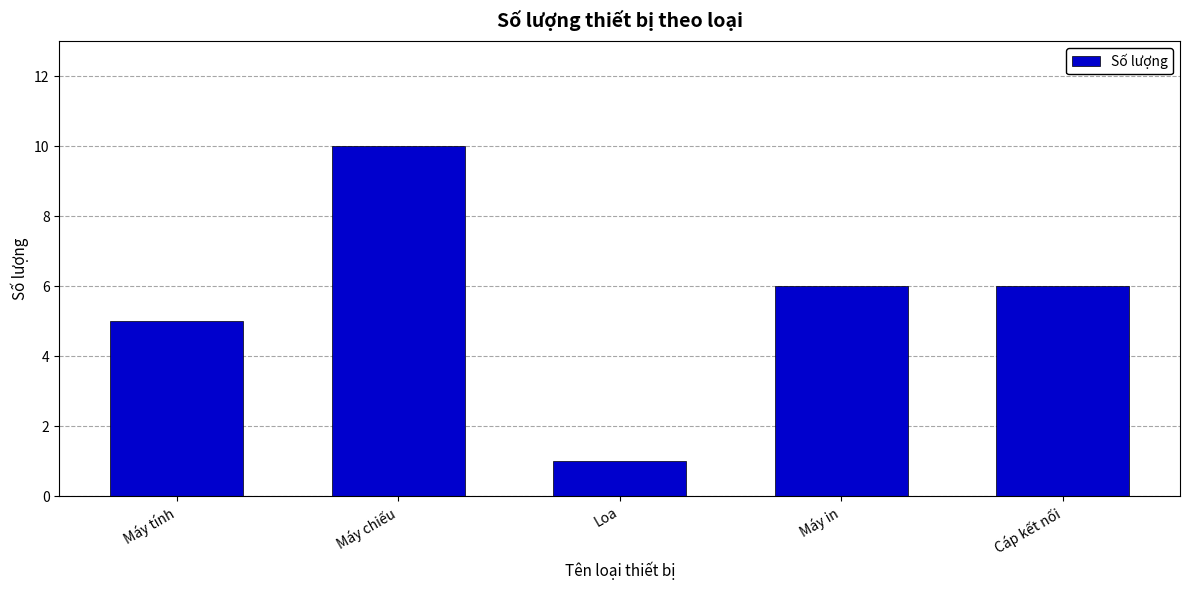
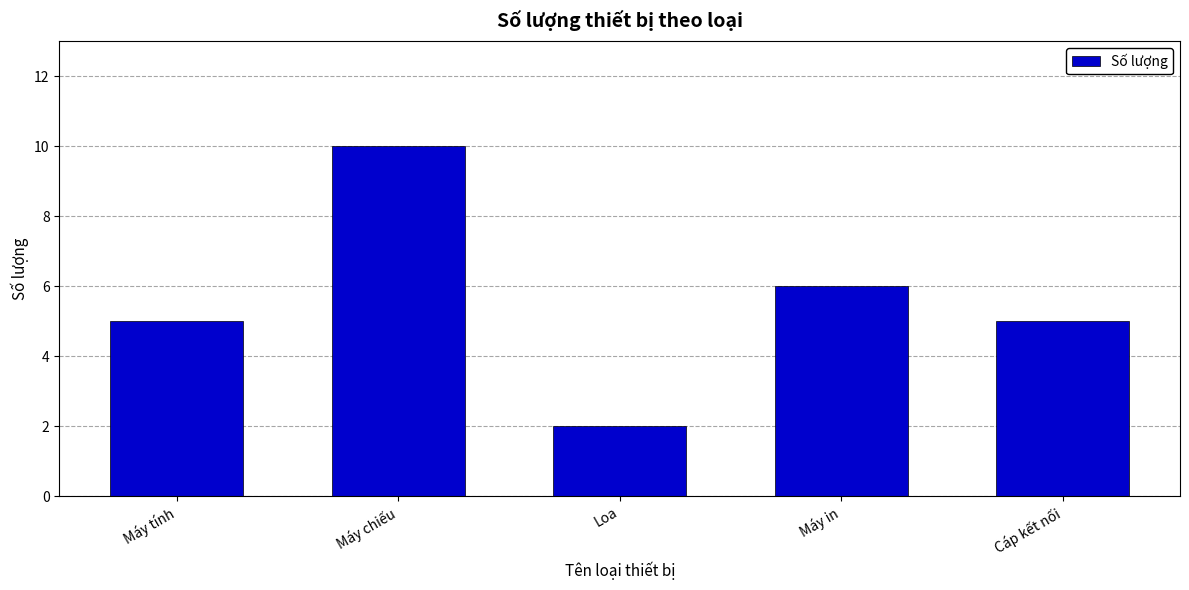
  {
    "Máy tính": 5,
    "Máy chiếu": 10,
-   "Loa": 1,
+   "Loa": 2,
    "Máy in": 6,
-   "Cáp kết nối": 6
+   "Cáp kết nối": 5
  }
